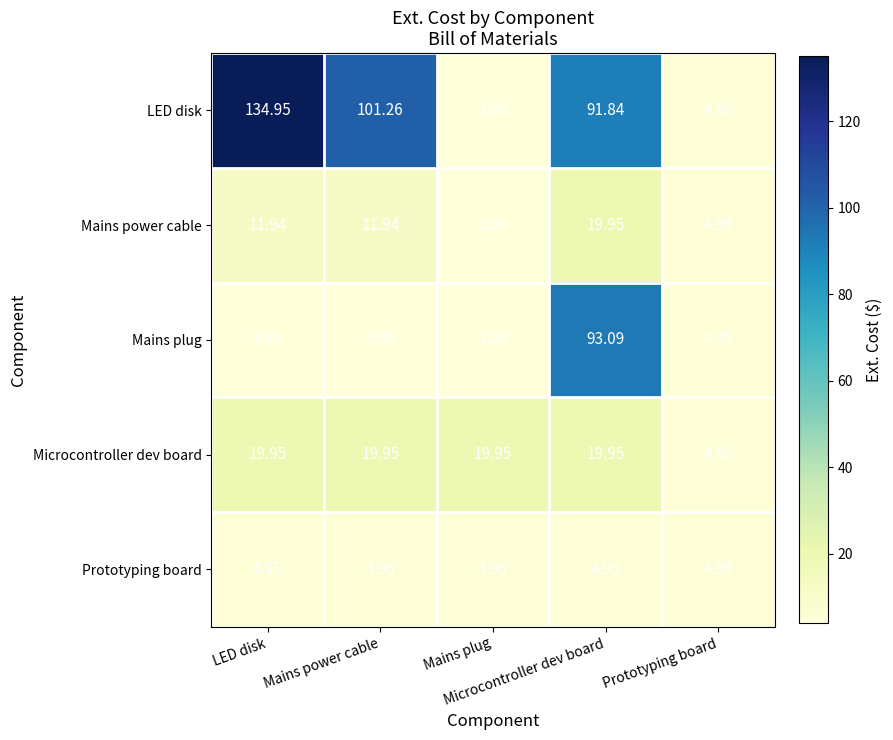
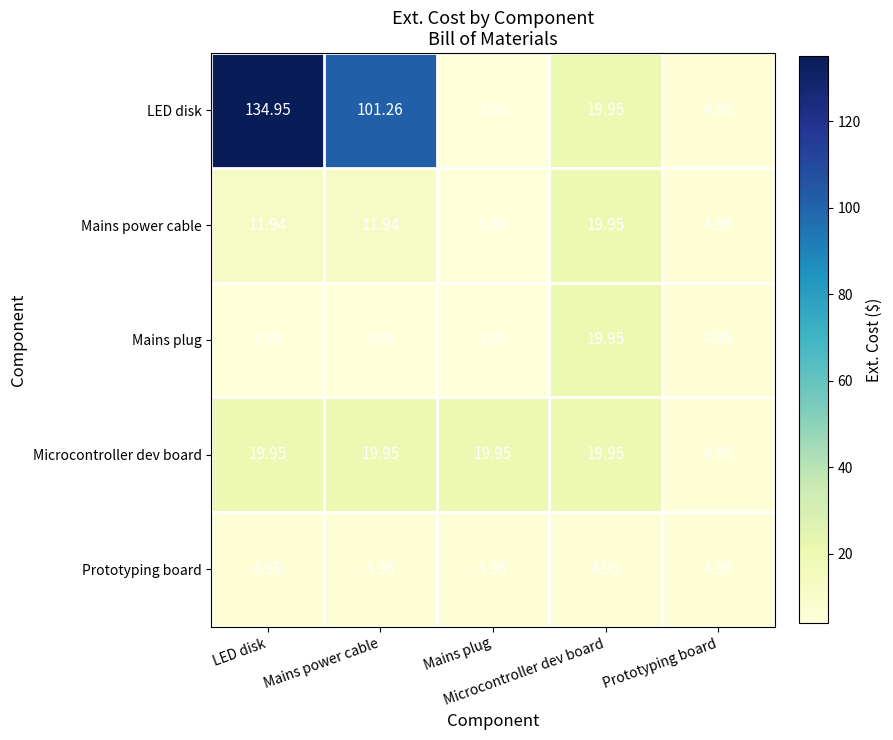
  {
    "LED disk": {
      "LED disk": 134.95,
      "Mains power cable": 101.26,
-     "Microcontroller dev board": 91.84
+     "Microcontroller dev board": 19.95
    },
    "Mains power cable": {
      "LED disk": 11.94,
      "Mains power cable": 11.94,
      "Microcontroller dev board": 19.95
    },
    "Mains plug": {
-     "Microcontroller dev board": 93.09
+     "Microcontroller dev board": 19.95
    },
    "Microcontroller dev board": {
      "LED disk": 19.95,
      "Mains power cable": 19.95,
      "Mains plug": 19.95,
      "Microcontroller dev board": 19.95
    }
  }
